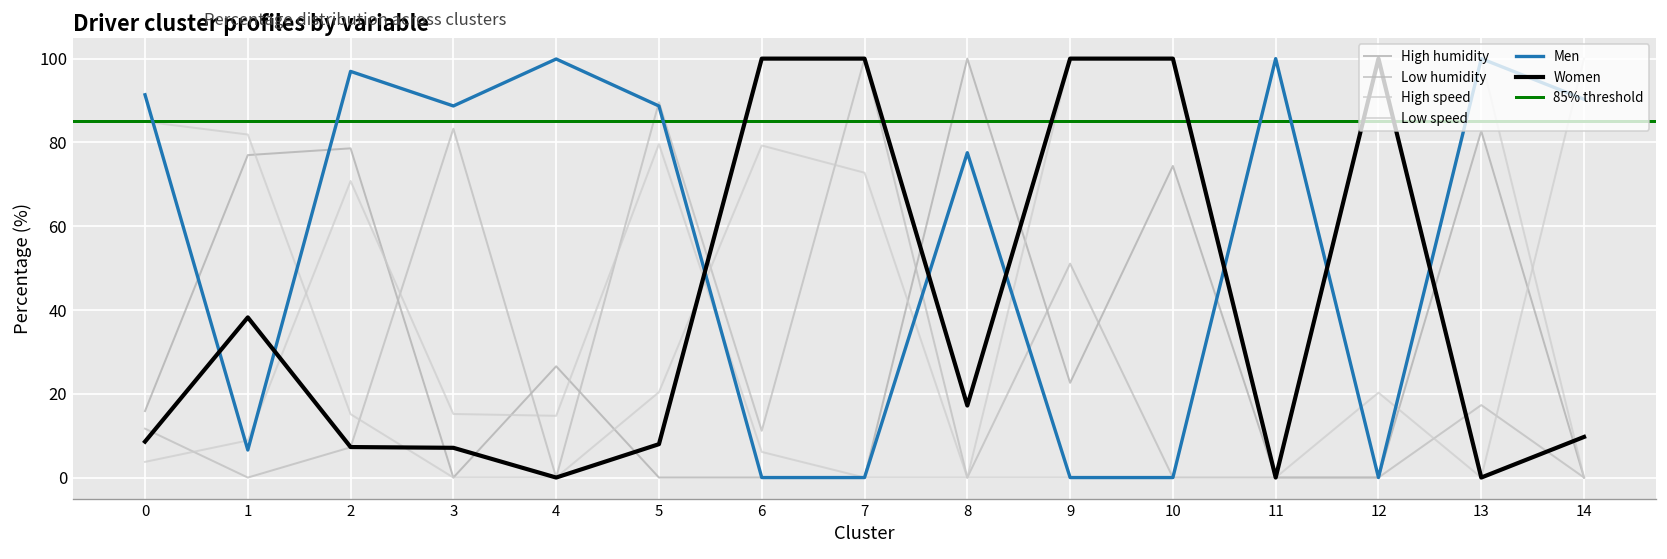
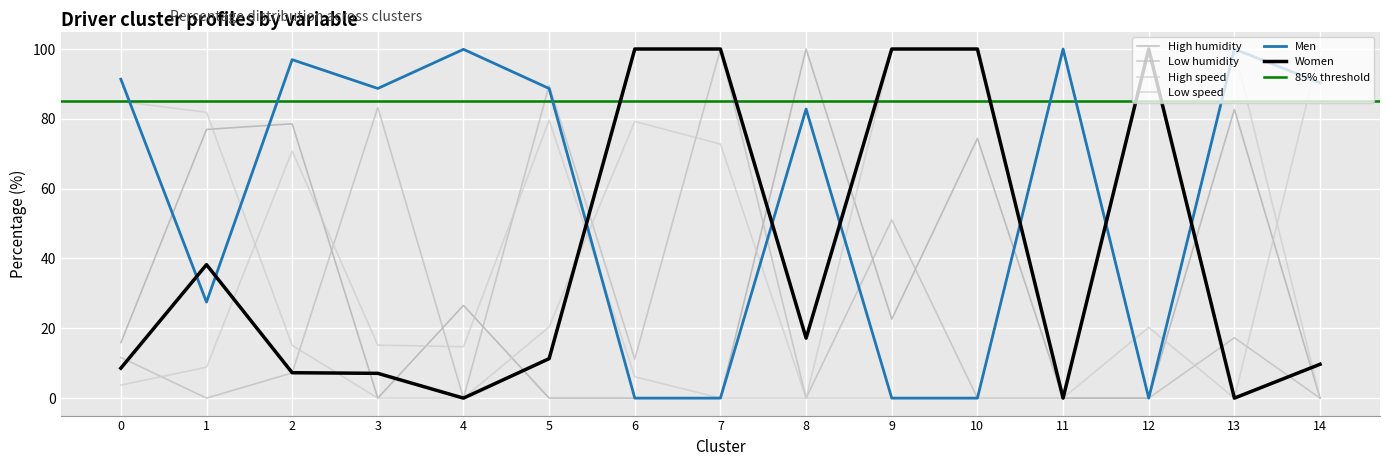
  {
    "Men": {
      "0": 91,
-     "1": 7,
+     "1": 28,
      "2": 97,
      "3": 89,
      "4": 100,
      "5": 89,
-     "8": 78
+     "8": 83
    },
    "Women": {
      "0": 9,
      "1": 38,
      "3": 7,
-     "5": 8,
+     "5": 11,
      "6": 100,
      "8": 17,
      "14": 10
    }
  }
